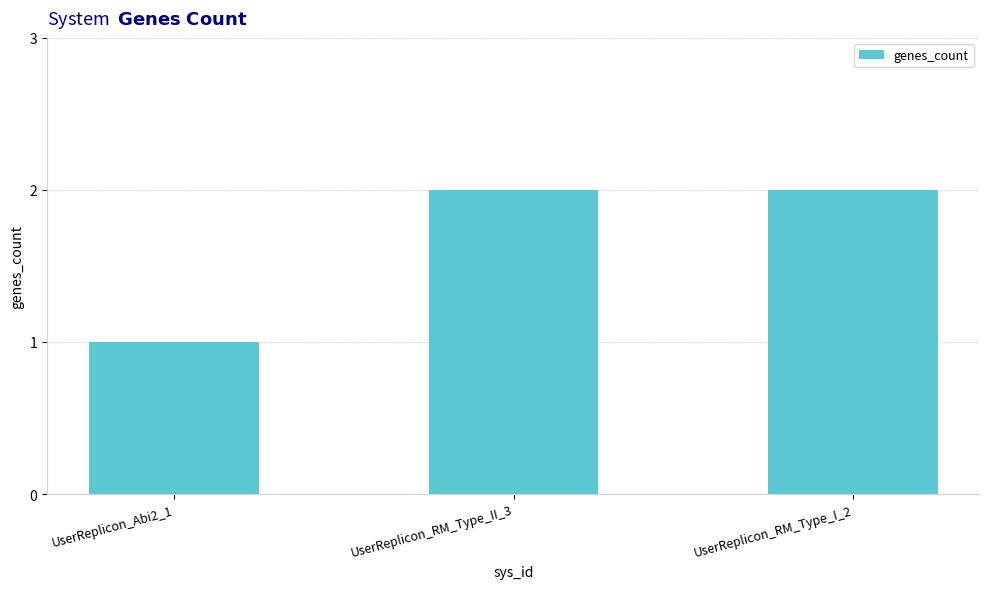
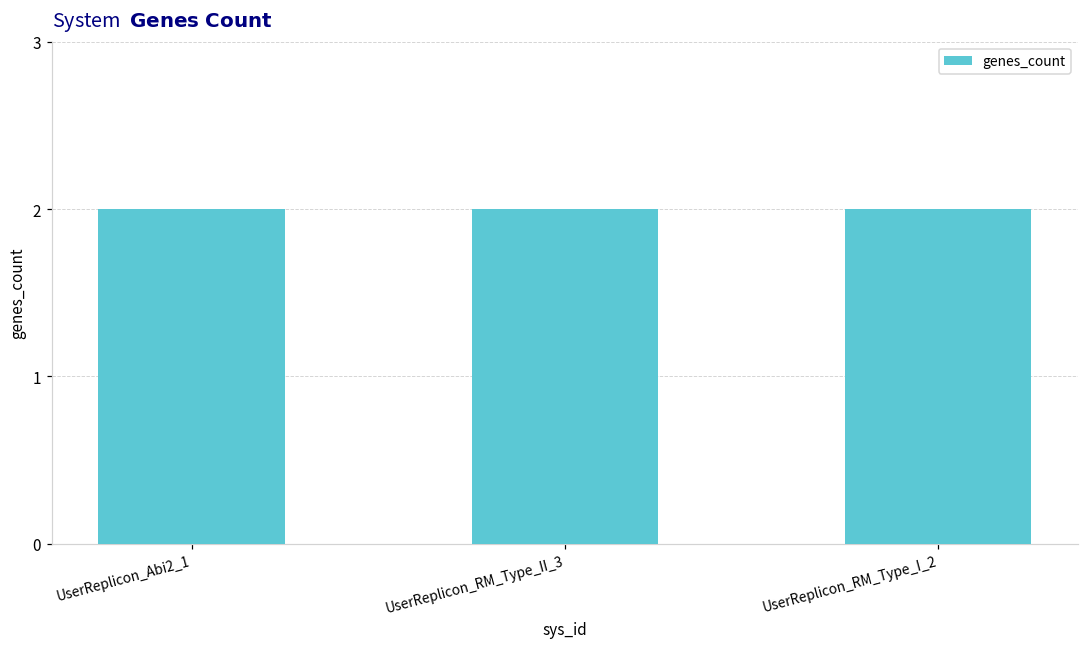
  {
-   "UserReplicon_Abi2_1": 1,
+   "UserReplicon_Abi2_1": 2,
    "UserReplicon_RM_Type_II_3": 2,
    "UserReplicon_RM_Type_I_2": 2
  }
